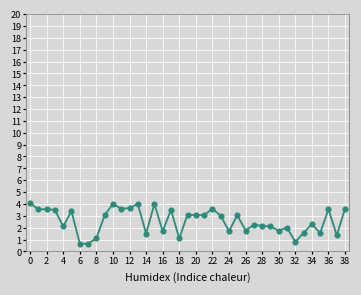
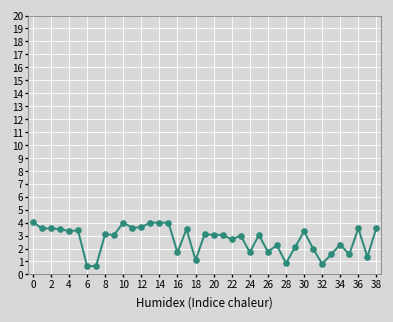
  {
    "0": 4.1,
    "2": 3.6,
-   "4": 2.1,
+   "4": 3.4,
    "6": 0.7,
-   "8": 1.1,
+   "8": 3.1,
    "10": 4.0,
    "12": 3.7,
-   "14": 1.5,
+   "14": 4.0,
    "16": 1.7,
    "18": 1.1,
    "20": 3.1,
-   "22": 3.6,
+   "22": 2.7,
    "24": 1.7,
    "26": 1.8,
-   "28": 2.2,
-   "30": 1.8,
+   "28": 0.9,
+   "30": 3.3,
    "32": 0.8,
    "34": 2.3,
    "36": 3.6,
    "38": 3.6
  }
